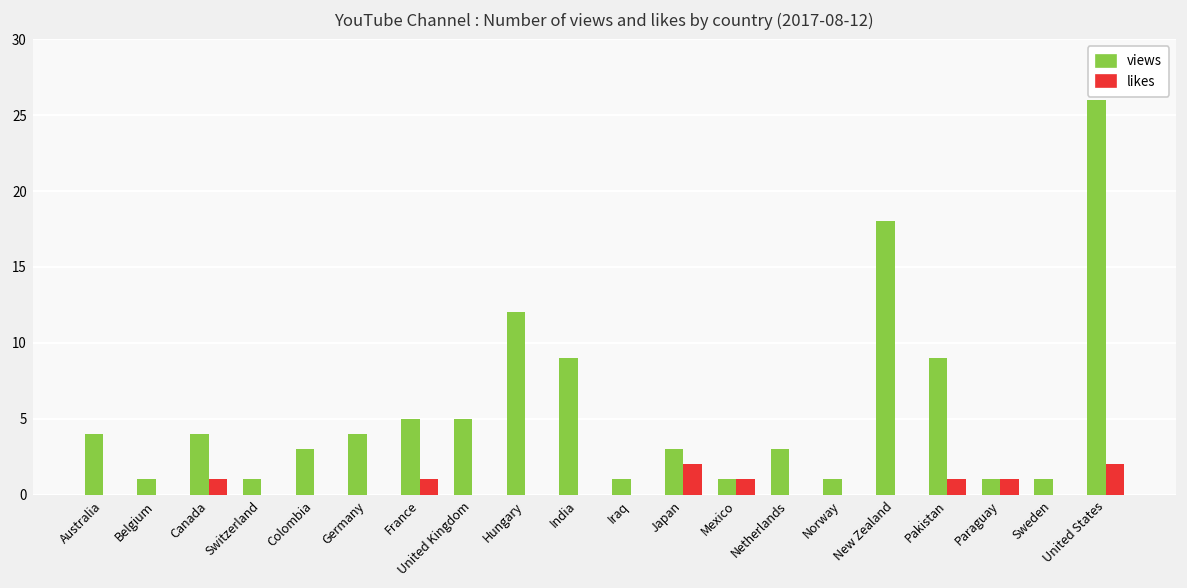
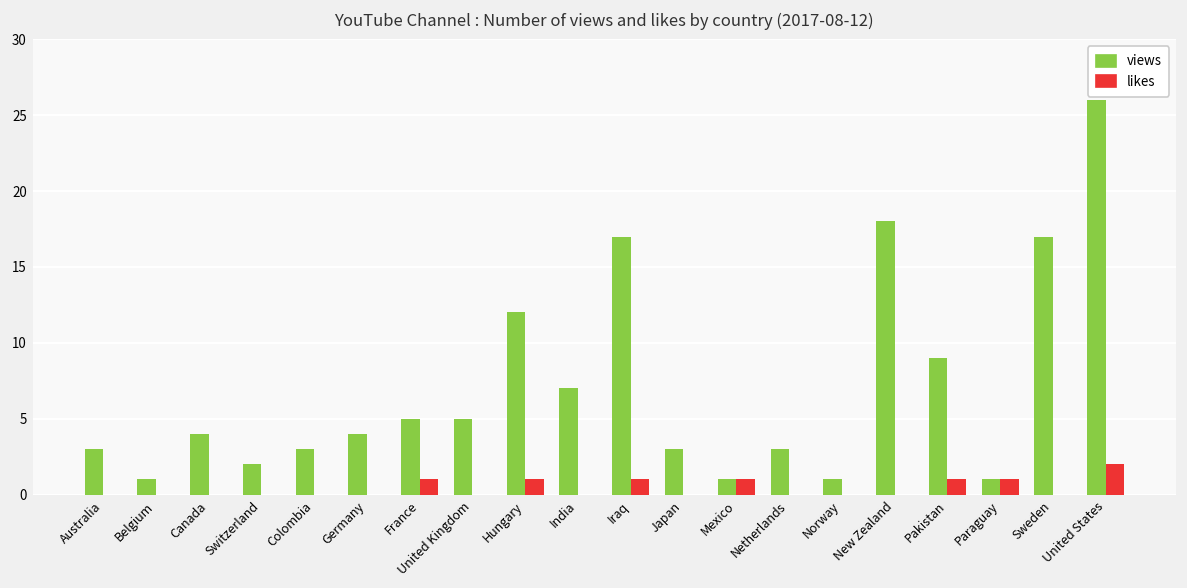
  {
    "views": {
-     "Australia": 4,
+     "Australia": 3,
      "Belgium": 1,
      "Canada": 4,
-     "Switzerland": 1,
+     "Switzerland": 2,
      "Colombia": 3,
      "Germany": 4,
      "France": 5,
      "United Kingdom": 5,
      "Hungary": 12,
-     "India": 9,
-     "Iraq": 1,
+     "India": 7,
+     "Iraq": 17,
      "Japan": 3,
      "Mexico": 1,
      "Netherlands": 3,
      "Norway": 1,
      "New Zealand": 18,
      "Pakistan": 9,
      "Paraguay": 1,
-     "Sweden": 1,
+     "Sweden": 17,
      "United States": 26
    },
    "likes": {
      "Australia": 0,
      "Belgium": 0,
-     "Canada": 1,
+     "Canada": 0,
      "Switzerland": 0,
      "Colombia": 0,
      "Germany": 0,
      "France": 1,
      "United Kingdom": 0,
-     "Hungary": 0,
+     "Hungary": 1,
      "India": 0,
-     "Iraq": 0,
-     "Japan": 2,
+     "Iraq": 1,
+     "Japan": 0,
      "Mexico": 1,
      "Netherlands": 0,
      "Norway": 0,
      "New Zealand": 0,
      "Pakistan": 1,
      "Paraguay": 1,
      "Sweden": 0,
      "United States": 2
    }
  }
